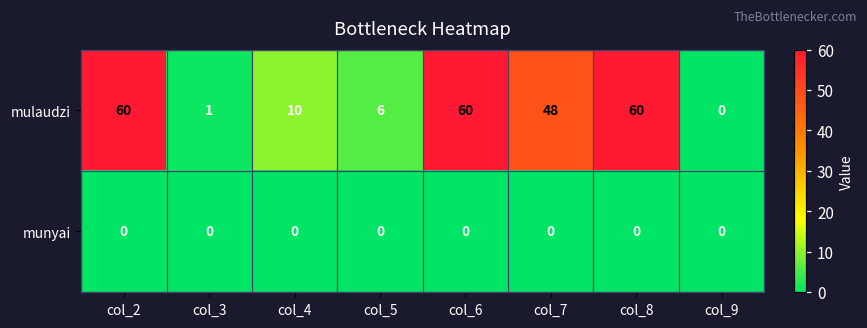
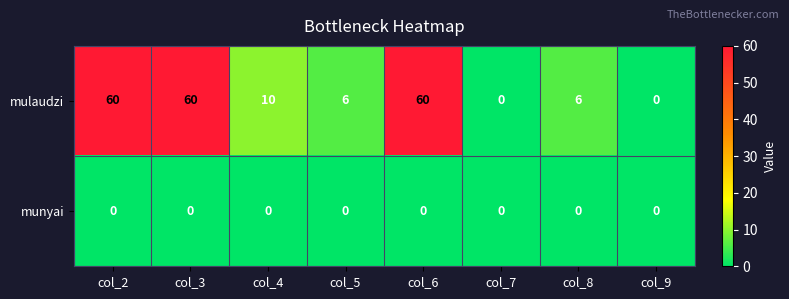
  {
    "mulaudzi": {
      "col_2": 60,
-     "col_3": 1,
+     "col_3": 60,
      "col_4": 10,
      "col_5": 6,
      "col_6": 60,
-     "col_7": 48,
-     "col_8": 60,
+     "col_7": 0,
+     "col_8": 6,
      "col_9": 0
    },
    "munyai": {
      "col_2": 0,
      "col_3": 0,
      "col_4": 0,
      "col_5": 0,
      "col_6": 0,
      "col_7": 0,
      "col_8": 0,
      "col_9": 0
    }
  }
